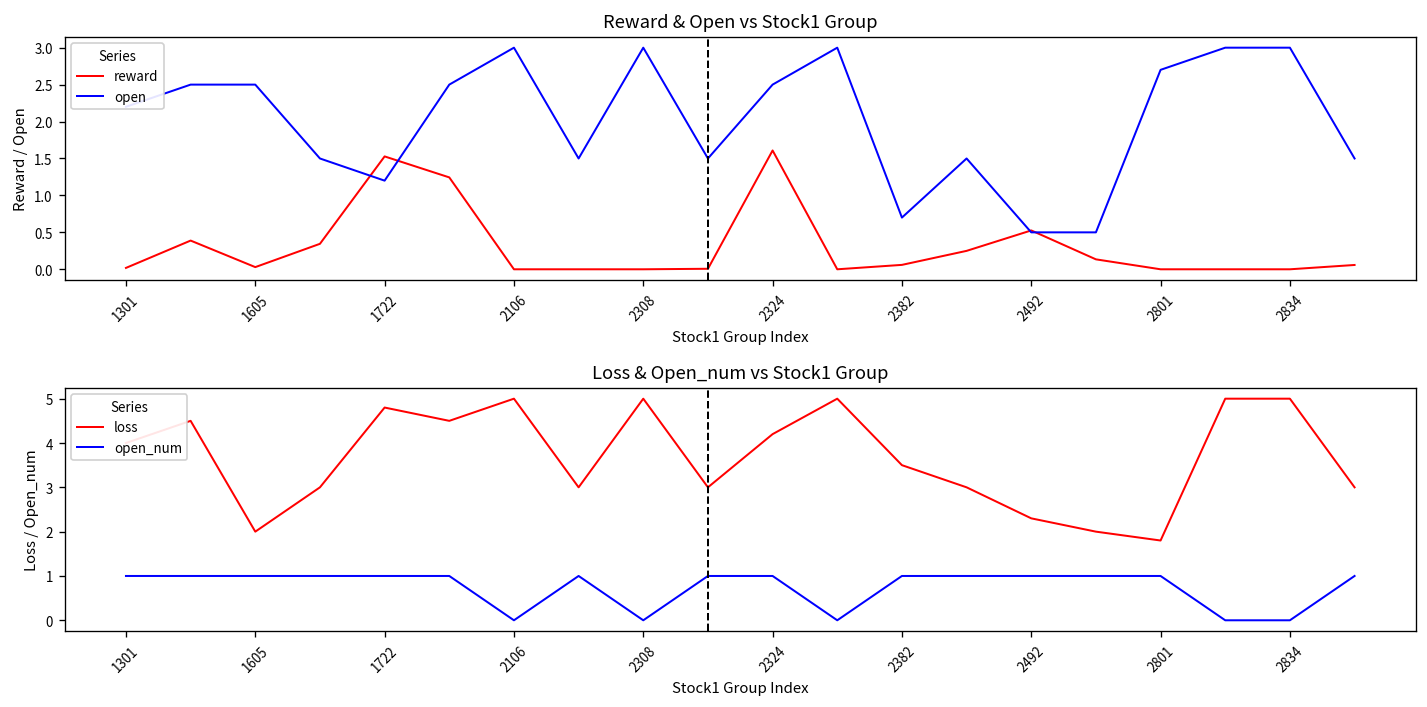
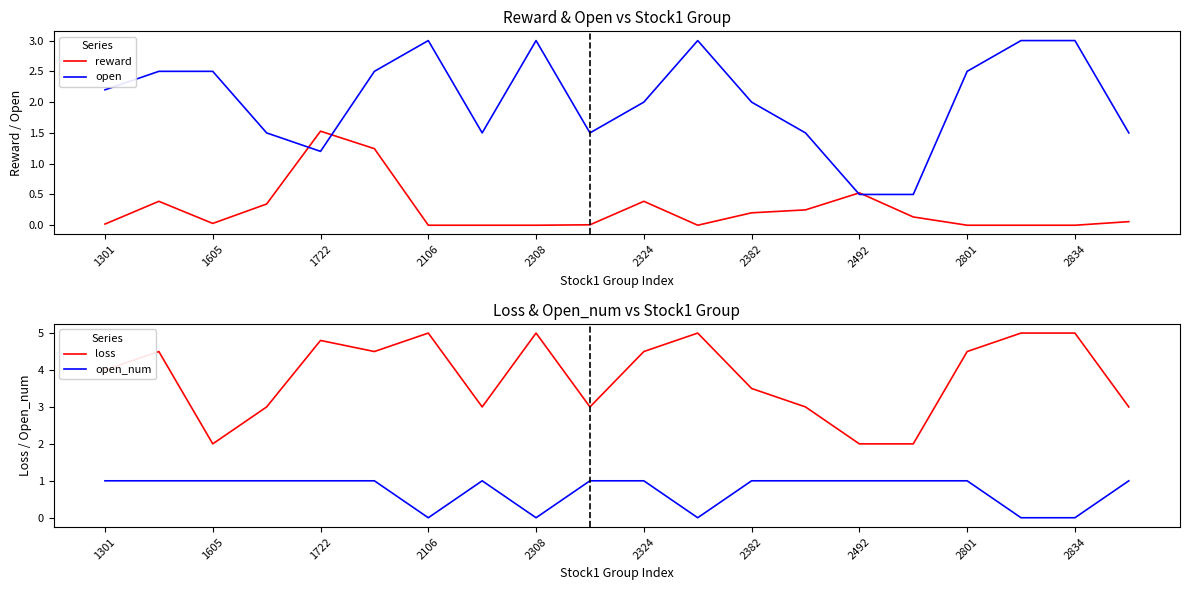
  {
    "Reward & Open vs Stock1 Group": {
      "reward": {
        "1301": 0.0,
        "1605": 0.0,
        "1722": 1.5,
        "2106": 0.0,
        "2308": 0.0,
-       "2324": 1.6,
-       "2382": 0.1,
+       "2324": 0.4,
+       "2382": 0.2,
        "2801": 0.0,
        "2834": 0.0
      },
      "open": {
        "1301": 2.2,
        "1605": 2.5,
        "1722": 1.2,
        "2106": 3.0,
        "2308": 3.0,
-       "2324": 2.5,
-       "2382": 0.7,
-       "2801": 2.7,
+       "2324": 2.0,
+       "2382": 2.0,
+       "2801": 2.5,
        "2834": 3.0
      }
    },
    "Loss & Open_num vs Stock1 Group": {
      "loss": {
        "1605": 2.0,
        "1722": 4.8,
        "2106": 5.0,
        "2308": 5.0,
-       "2324": 4.2,
+       "2324": 4.5,
        "2382": 3.5,
-       "2492": 2.3,
-       "2801": 1.8,
+       "2492": 2.0,
+       "2801": 4.5,
        "2834": 5.0
      },
      "open_num": {
        "1301": 1.0,
        "1605": 1.0,
        "1722": 1.0,
        "2106": 0.0,
        "2308": 0.0,
        "2324": 1.0,
        "2382": 1.0,
        "2492": 1.0,
        "2801": 1.0,
        "2834": 0.0
      }
    }
  }
